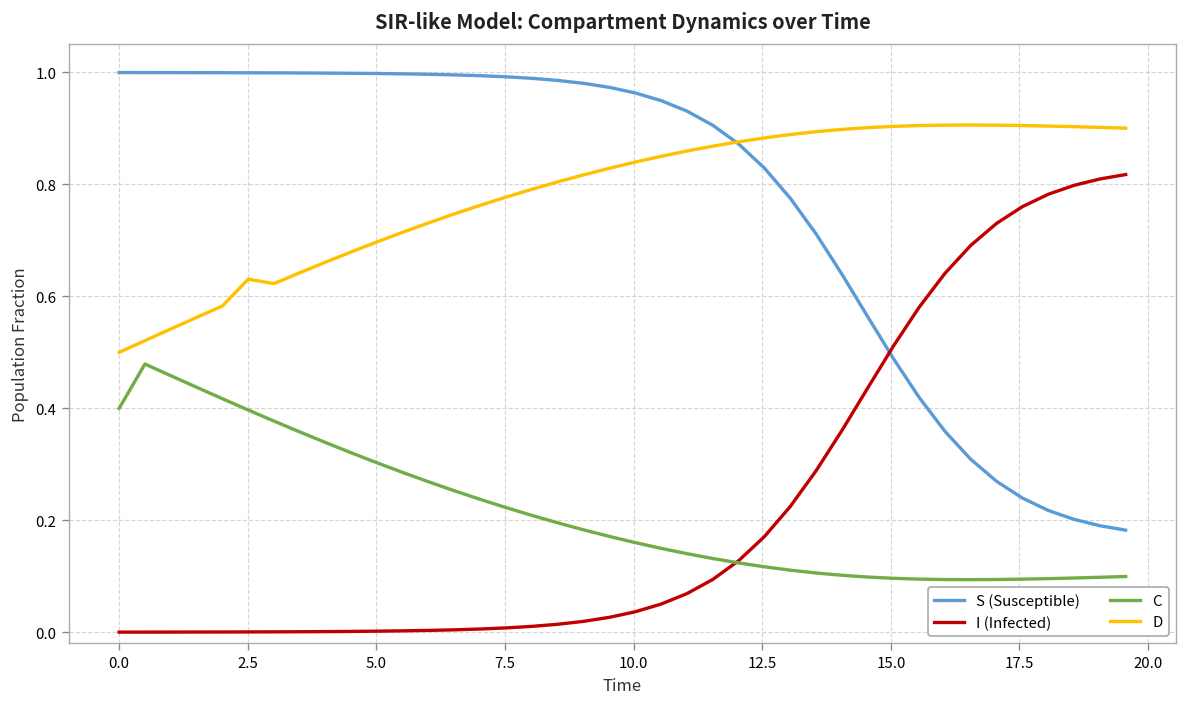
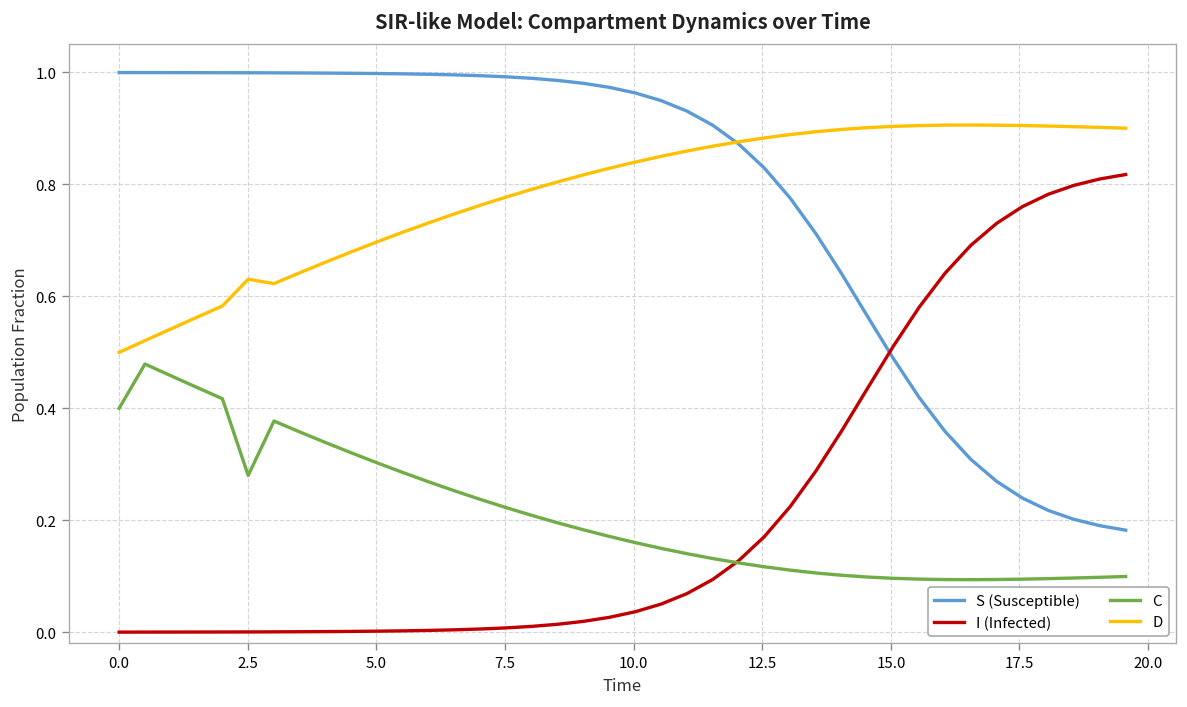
  {
    "S (Susceptible)": {
      "0.0": 1.00,
      "2.5": 1.00
    },
    "I (Infected)": {
      "0.0": 0.00,
      "2.5": 0.00
    },
    "C": {
      "0.0": 0.40,
-     "2.5": 0.40
+     "2.5": 0.28
    },
    "D": {
      "0.0": 0.50,
      "2.5": 0.63
    }
  }
